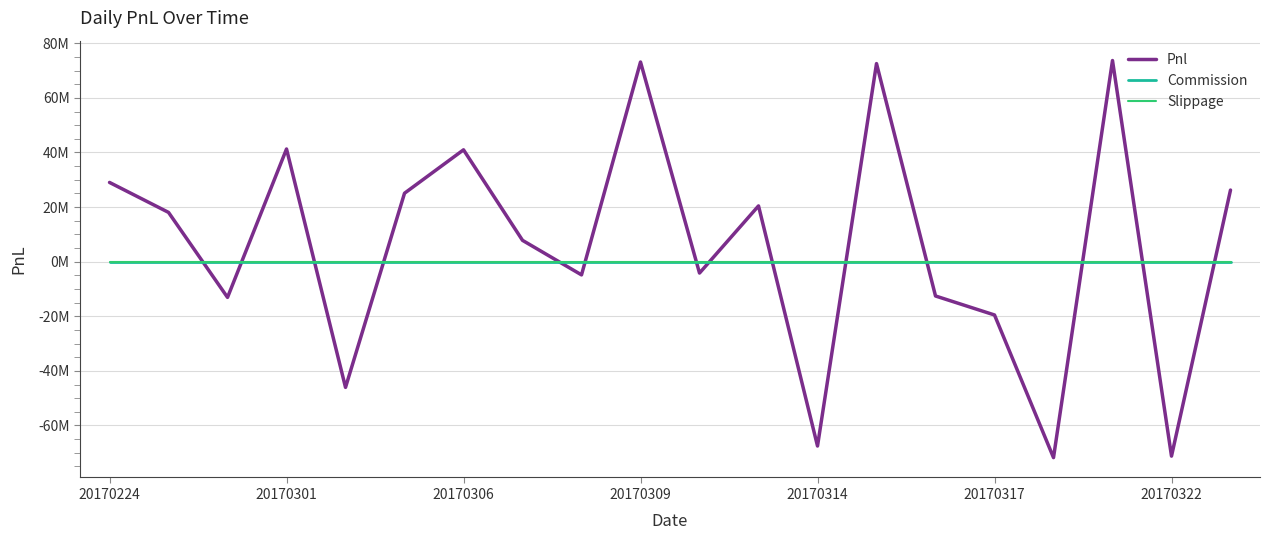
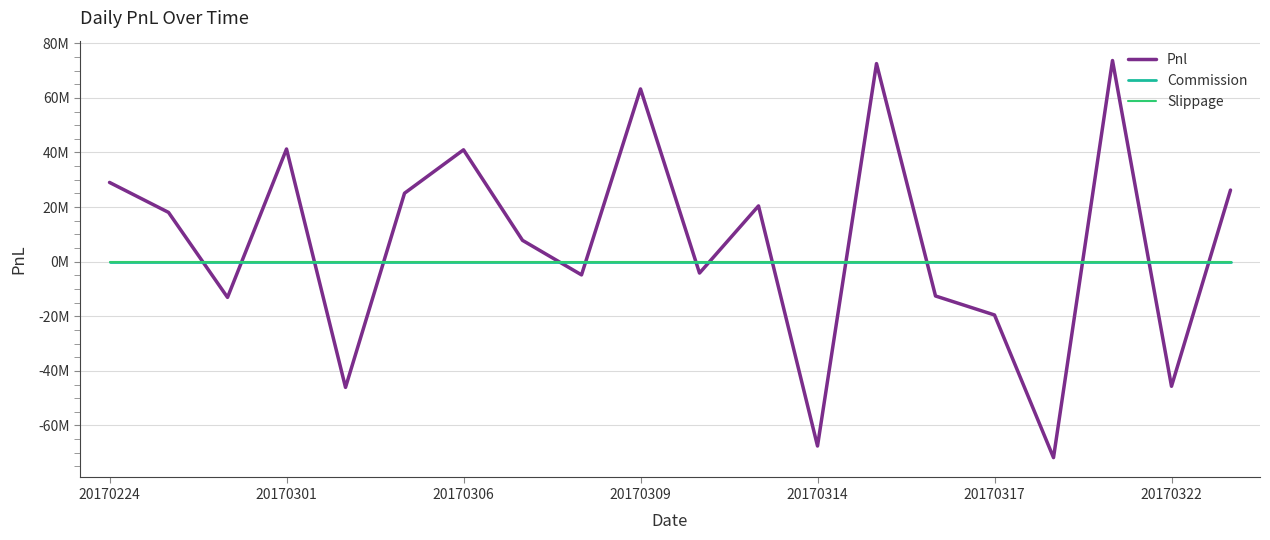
  {
    "Pnl": {
      "20170224": 29000000,
      "20170301": 41000000,
      "20170306": 41000000,
-     "20170309": 73000000,
+     "20170309": 63000000,
      "20170314": -68000000,
      "20170317": -20000000,
-     "20170322": -71000000
+     "20170322": -46000000
    },
    "Slippage": {
      "20170224": 0,
      "20170301": 0,
      "20170306": 0,
      "20170309": 0,
      "20170314": 0,
      "20170317": 0,
      "20170322": 0
    }
  }
